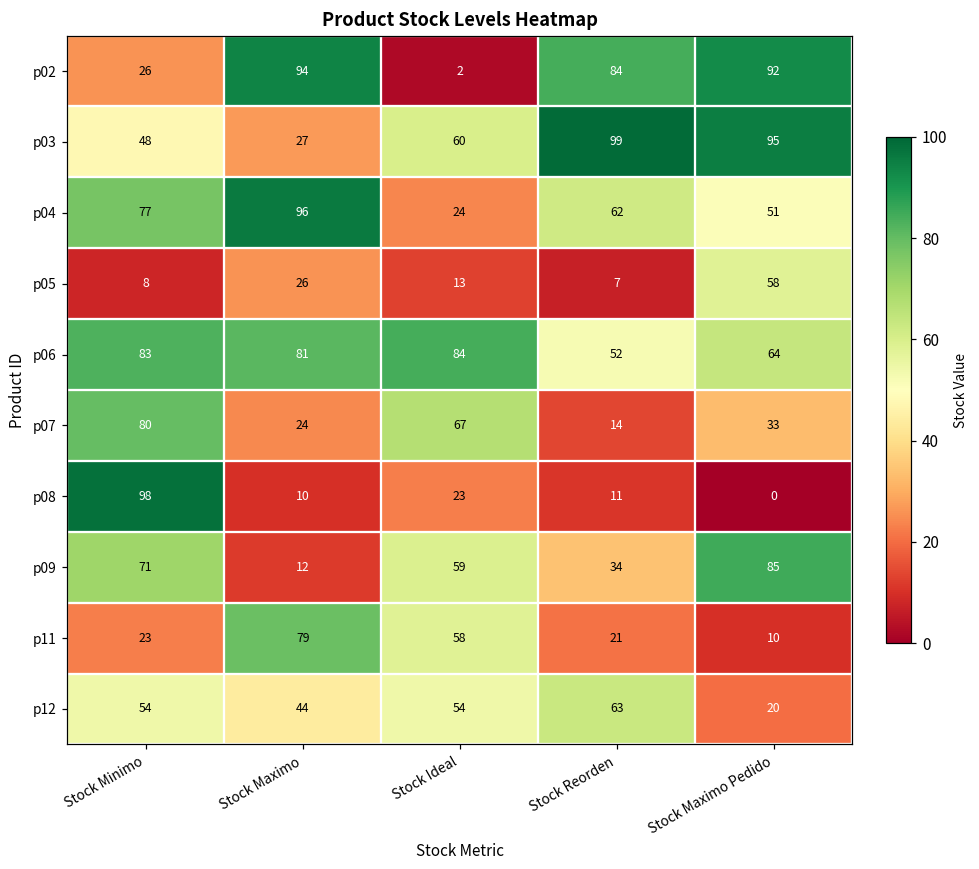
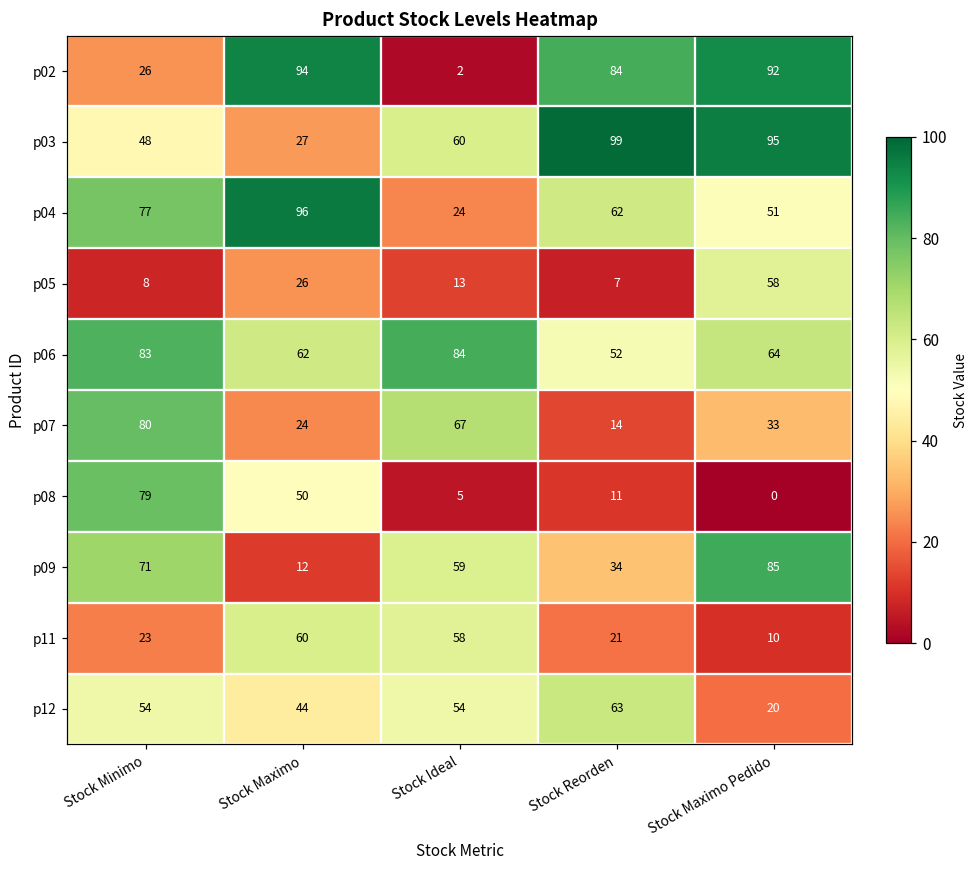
  {
    "p02": {
      "Stock Minimo": 26,
      "Stock Maximo": 94,
      "Stock Ideal": 2,
      "Stock Reorden": 84,
      "Stock Maximo Pedido": 92
    },
    "p03": {
      "Stock Minimo": 48,
      "Stock Maximo": 27,
      "Stock Ideal": 60,
      "Stock Reorden": 99,
      "Stock Maximo Pedido": 95
    },
    "p04": {
      "Stock Minimo": 77,
      "Stock Maximo": 96,
      "Stock Ideal": 24,
      "Stock Reorden": 62,
      "Stock Maximo Pedido": 51
    },
    "p05": {
      "Stock Minimo": 8,
      "Stock Maximo": 26,
      "Stock Ideal": 13,
      "Stock Reorden": 7,
      "Stock Maximo Pedido": 58
    },
    "p06": {
      "Stock Minimo": 83,
-     "Stock Maximo": 81,
+     "Stock Maximo": 62,
      "Stock Ideal": 84,
      "Stock Reorden": 52,
      "Stock Maximo Pedido": 64
    },
    "p07": {
      "Stock Minimo": 80,
      "Stock Maximo": 24,
      "Stock Ideal": 67,
      "Stock Reorden": 14,
      "Stock Maximo Pedido": 33
    },
    "p08": {
-     "Stock Minimo": 98,
-     "Stock Maximo": 10,
-     "Stock Ideal": 23,
+     "Stock Minimo": 79,
+     "Stock Maximo": 50,
+     "Stock Ideal": 5,
      "Stock Reorden": 11,
      "Stock Maximo Pedido": 0
    },
    "p09": {
      "Stock Minimo": 71,
      "Stock Maximo": 12,
      "Stock Ideal": 59,
      "Stock Reorden": 34,
      "Stock Maximo Pedido": 85
    },
    "p11": {
      "Stock Minimo": 23,
-     "Stock Maximo": 79,
+     "Stock Maximo": 60,
      "Stock Ideal": 58,
      "Stock Reorden": 21,
      "Stock Maximo Pedido": 10
    },
    "p12": {
      "Stock Minimo": 54,
      "Stock Maximo": 44,
      "Stock Ideal": 54,
      "Stock Reorden": 63,
      "Stock Maximo Pedido": 20
    }
  }
